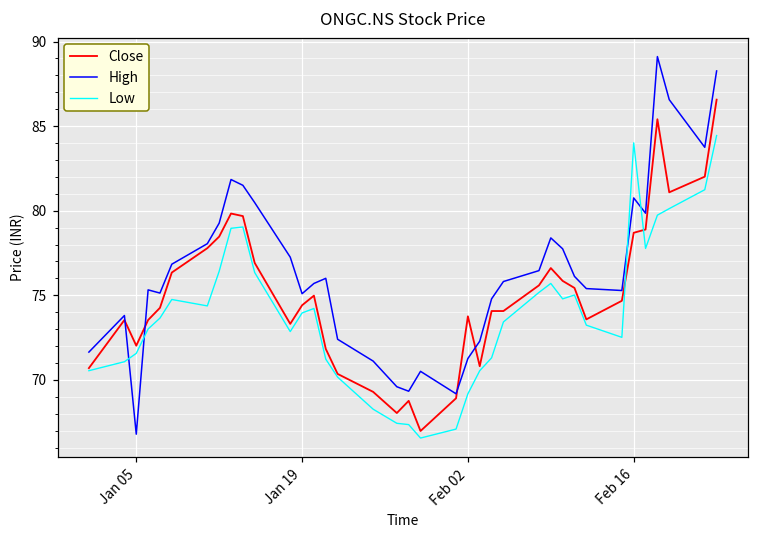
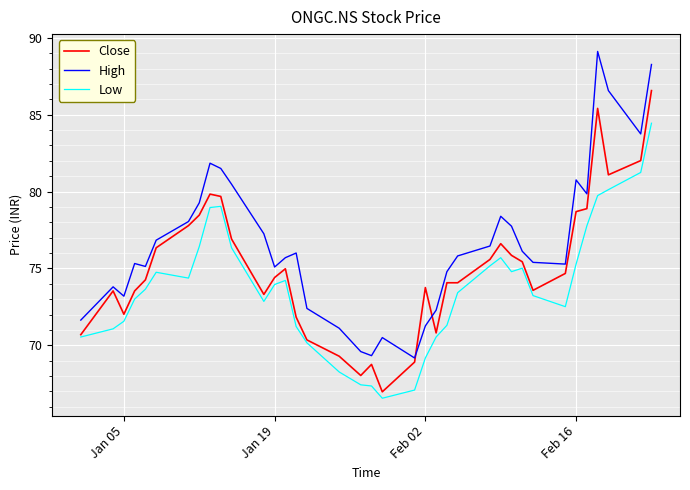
  {
    "Close": {
      "Jan 05": 72.0,
      "Jan 19": 74.4,
      "Feb 02": 73.8,
      "Feb 16": 78.7
    },
    "High": {
-     "Jan 05": 66.8,
+     "Jan 05": 73.2,
      "Jan 19": 75.1,
      "Feb 02": 71.3,
      "Feb 16": 80.8
    },
    "Low": {
      "Jan 05": 71.6,
      "Jan 19": 74.0,
      "Feb 02": 69.2,
-     "Feb 16": 84.0
+     "Feb 16": 75.3
    }
  }
